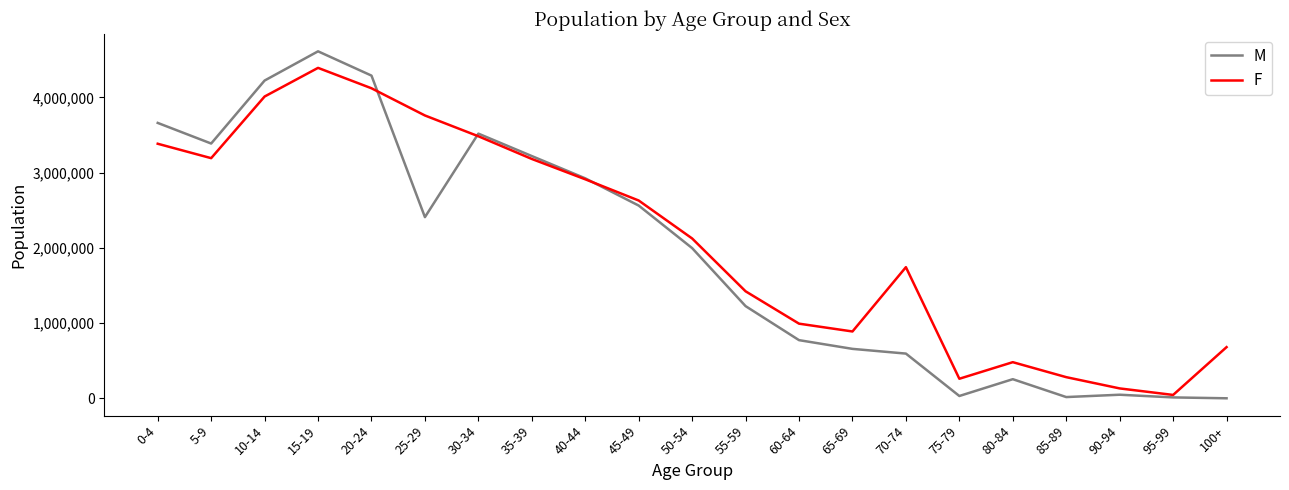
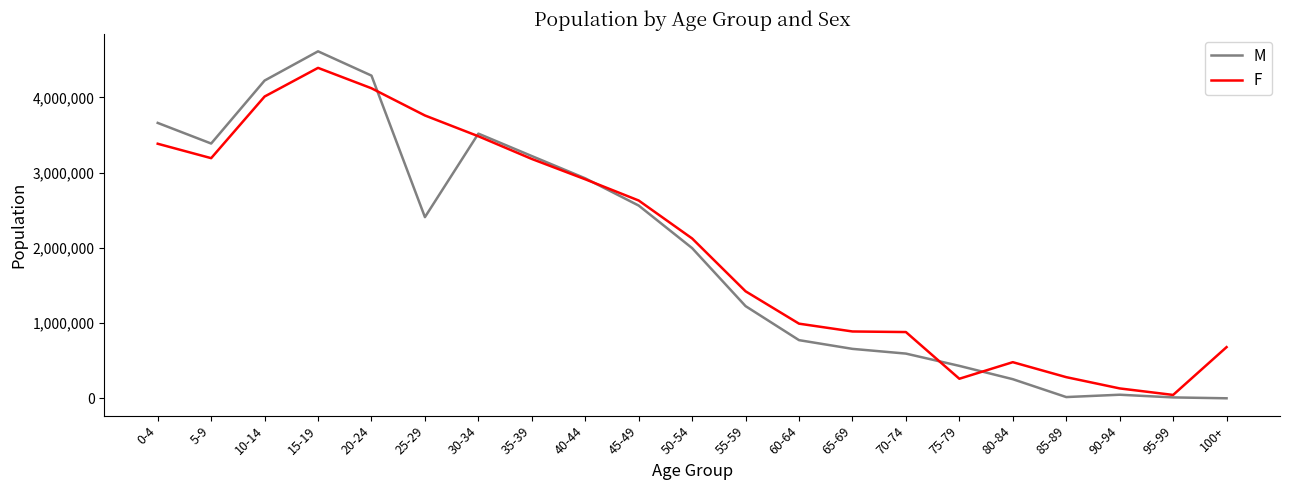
  {
    "M": {
      "0-4": "3,700,000",
      "5-9": "3,400,000",
      "10-14": "4,200,000",
      "15-19": "4,600,000",
      "20-24": "4,300,000",
      "25-29": "2,400,000",
      "30-34": "3,500,000",
      "35-39": "3,200,000",
      "45-49": "2,600,000",
      "50-54": "2,000,000",
      "55-59": "1,200,000",
      "60-64": "800,000",
      "65-69": "700,000",
      "70-74": "600,000",
-     "75-79": "0",
+     "75-79": "400,000",
      "80-84": "300,000",
      "85-89": "0",
      "90-94": "0",
      "100+": "0"
    },
    "F": {
      "0-4": "3,400,000",
      "5-9": "3,200,000",
      "10-14": "4,000,000",
      "15-19": "4,400,000",
      "20-24": "4,100,000",
      "25-29": "3,800,000",
      "30-34": "3,500,000",
      "35-39": "3,200,000",
      "45-49": "2,600,000",
      "50-54": "2,100,000",
      "55-59": "1,400,000",
      "60-64": "1,000,000",
      "65-69": "900,000",
-     "70-74": "1,700,000",
+     "70-74": "900,000",
      "75-79": "300,000",
      "80-84": "500,000",
      "85-89": "300,000",
      "90-94": "100,000",
      "100+": "700,000"
    }
  }
